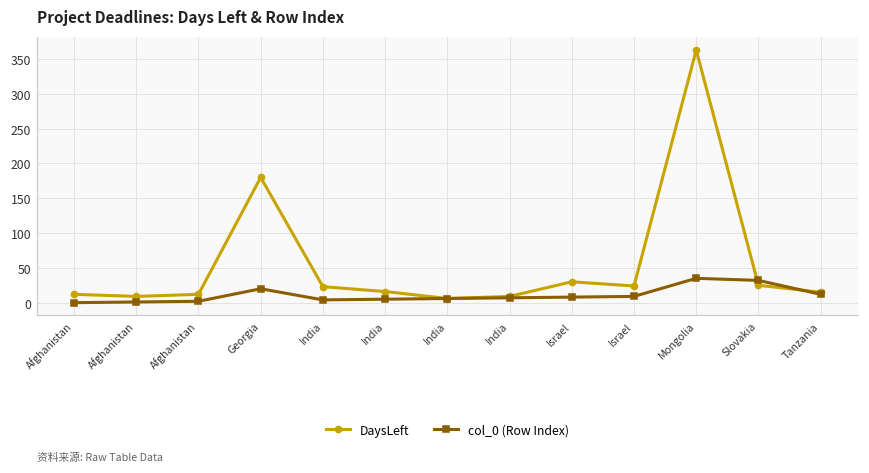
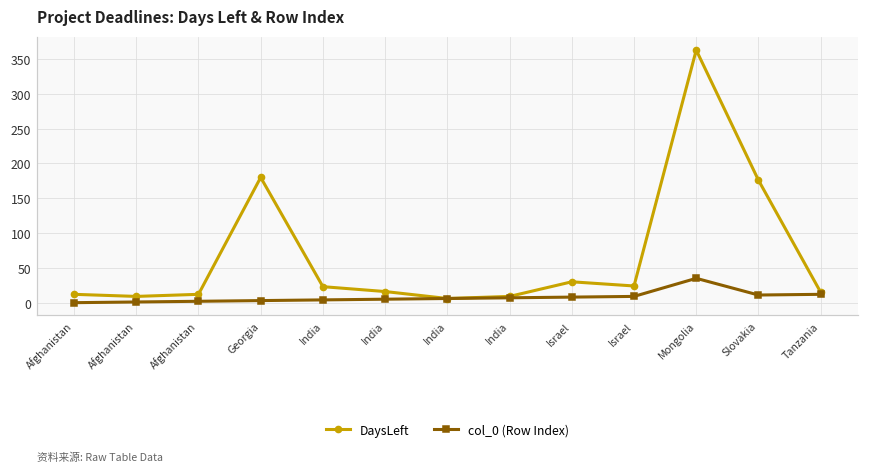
  {
    "DaysLeft": {
      "Georgia": 180,
      "Mongolia": 360,
-     "Slovakia": 30
+     "Slovakia": 180
    },
    "col_0 (Row Index)": {
-     "Georgia": 20,
+     "Georgia": 0,
      "Mongolia": 40,
-     "Slovakia": 30
+     "Slovakia": 10
    }
  }
